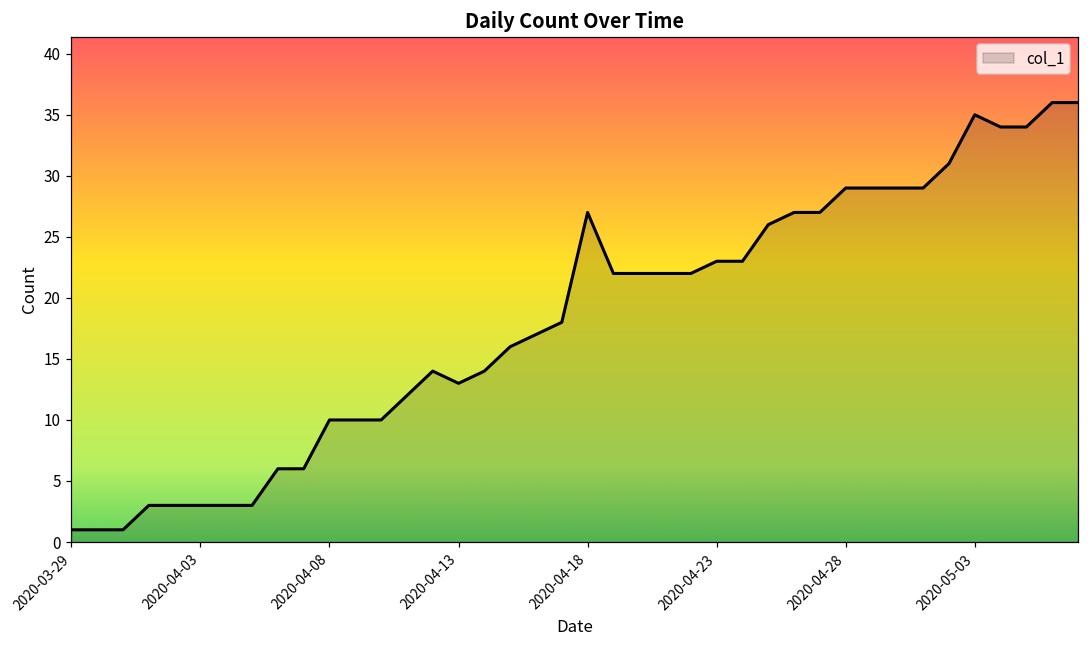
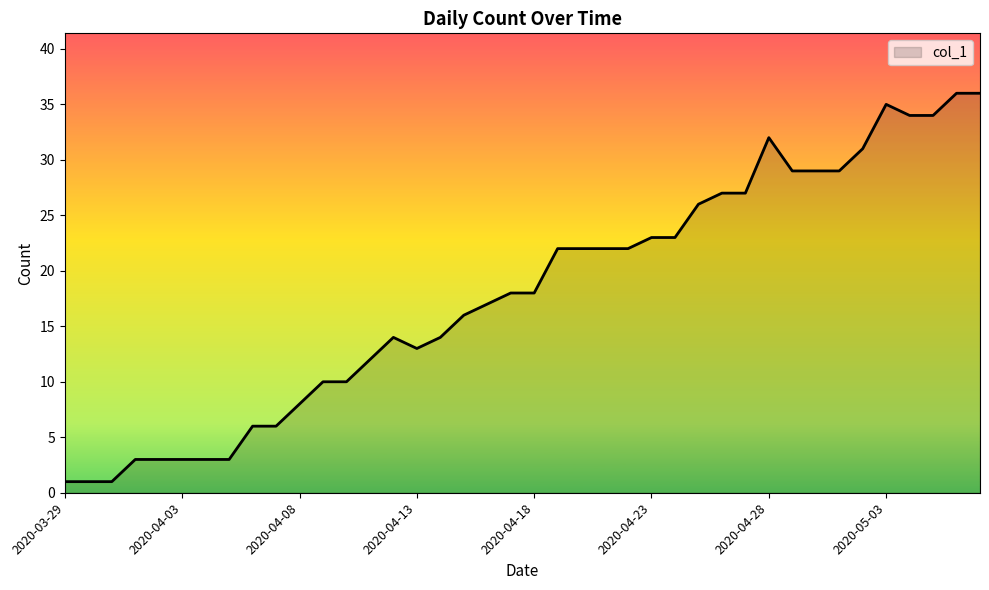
  {
    "2020-03-29": 1,
    "2020-04-03": 3,
-   "2020-04-08": 10,
+   "2020-04-08": 8,
    "2020-04-13": 13,
-   "2020-04-18": 27,
+   "2020-04-18": 18,
    "2020-04-23": 23,
-   "2020-04-28": 29,
+   "2020-04-28": 32,
    "2020-05-03": 35
  }
